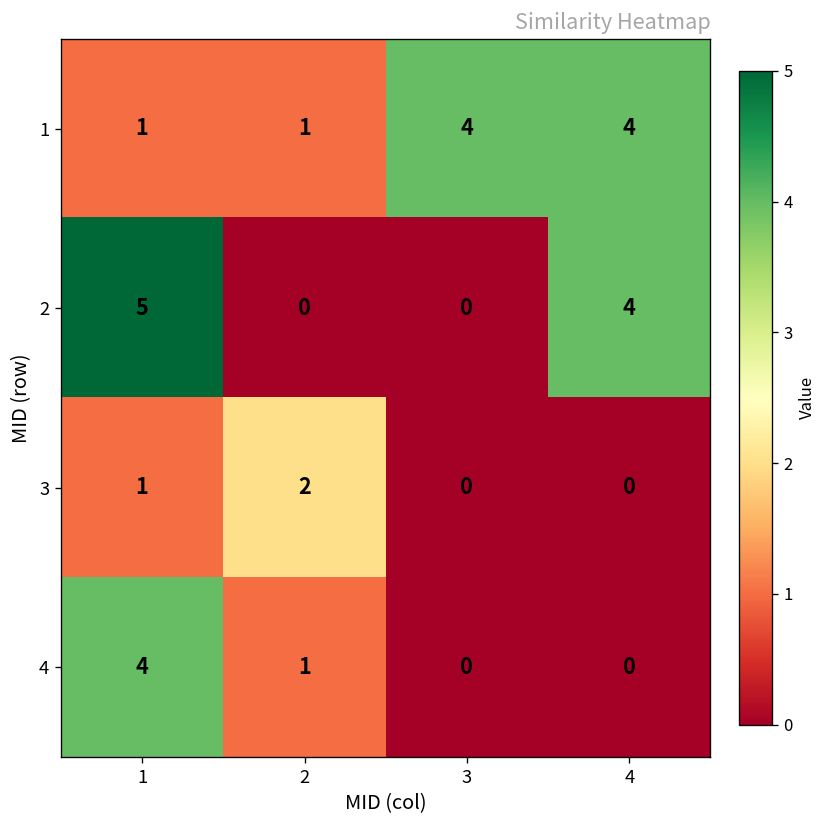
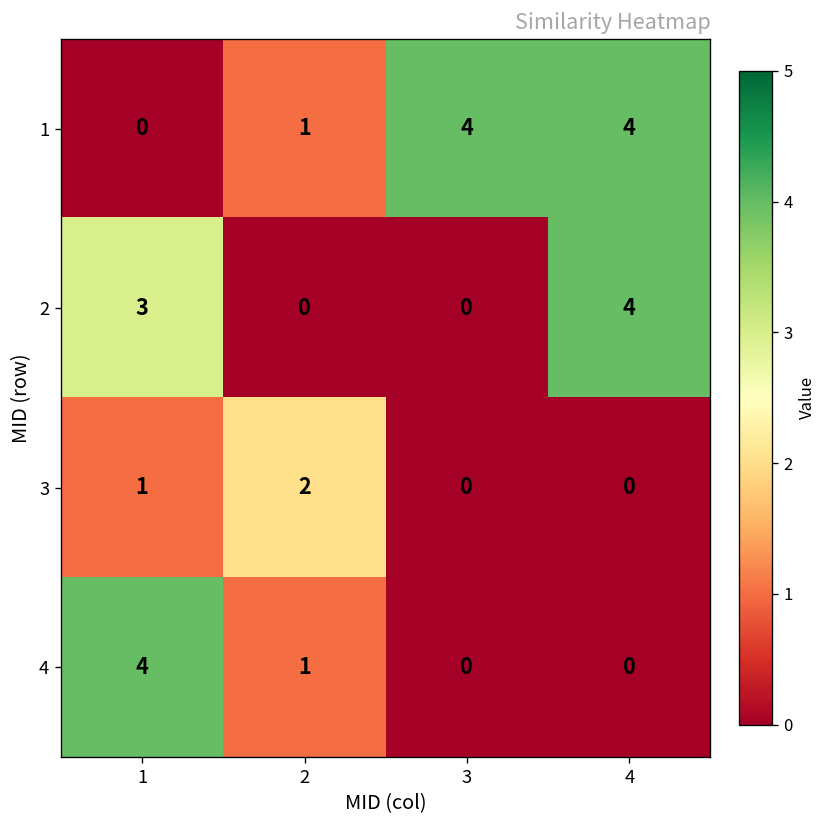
  {
    "1": {
-     "1": 1,
+     "1": 0,
      "2": 1,
      "3": 4,
      "4": 4
    },
    "2": {
-     "1": 5,
+     "1": 3,
      "2": 0,
      "3": 0,
      "4": 4
    },
    "3": {
      "1": 1,
      "2": 2,
      "3": 0,
      "4": 0
    },
    "4": {
      "1": 4,
      "2": 1,
      "3": 0,
      "4": 0
    }
  }
